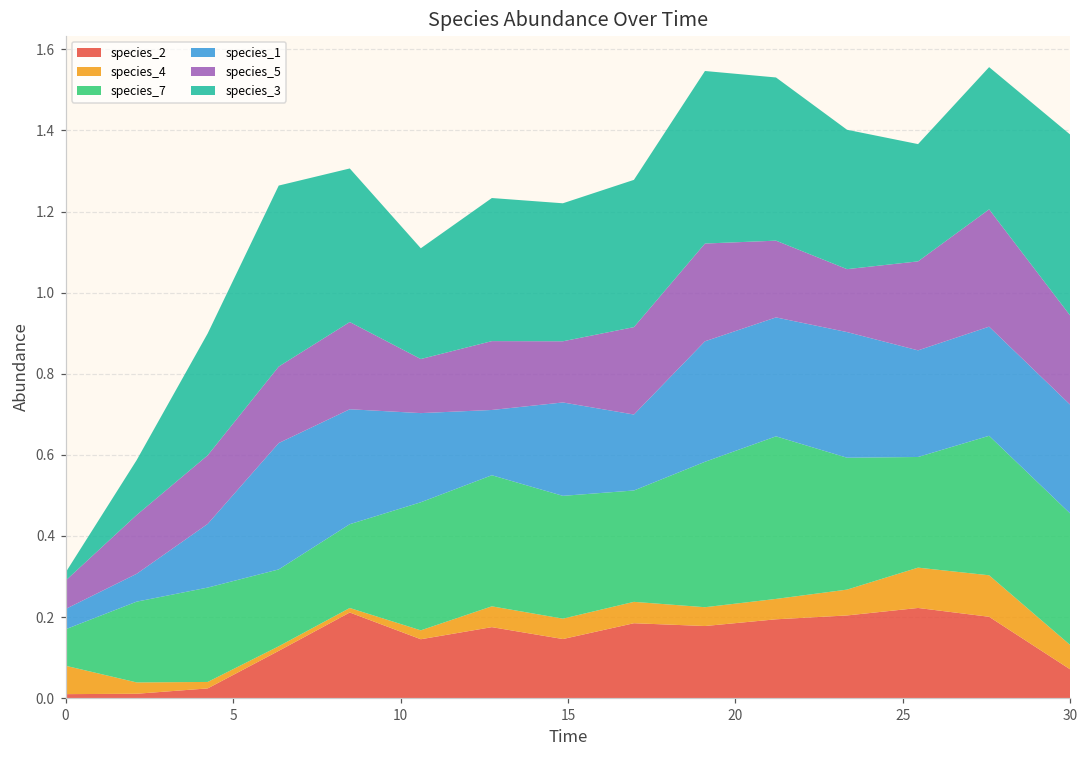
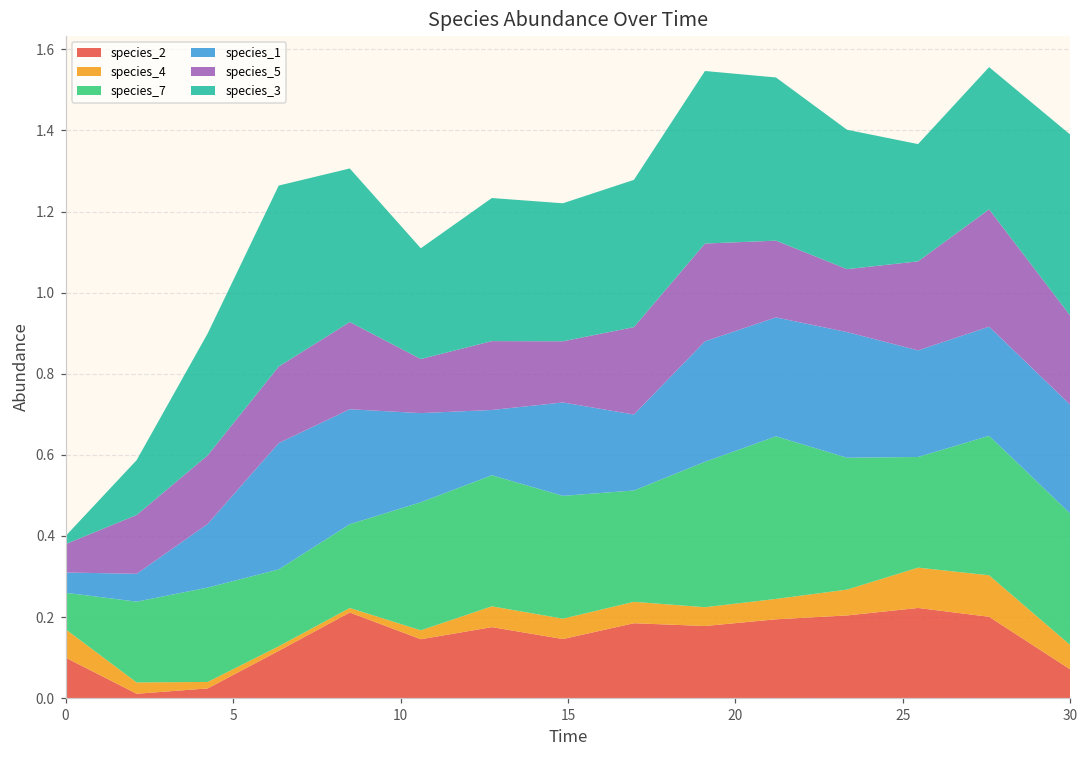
  {
    "species_2": {
-     "0": 0.01,
+     "0": 0.10,
      "30": 0.07
    },
    "species_4": {
      "0": 0.07,
      "30": 0.06
    },
    "species_1": {
      "0": 0.05,
      "30": 0.27
    },
    "species_5": {
      "0": 0.07,
      "30": 0.22
    }
  }
